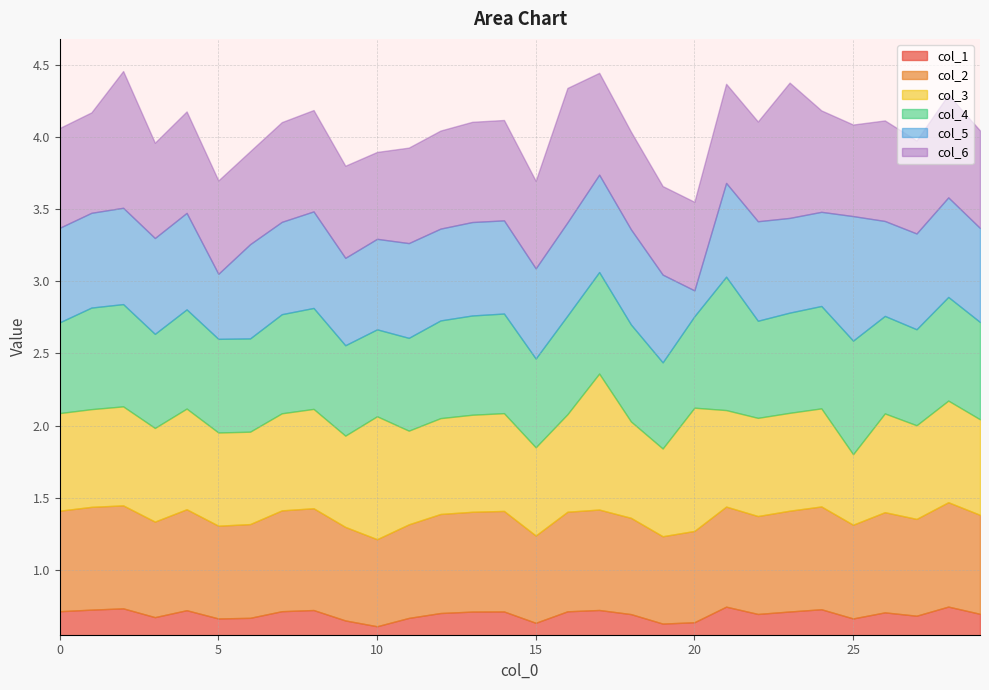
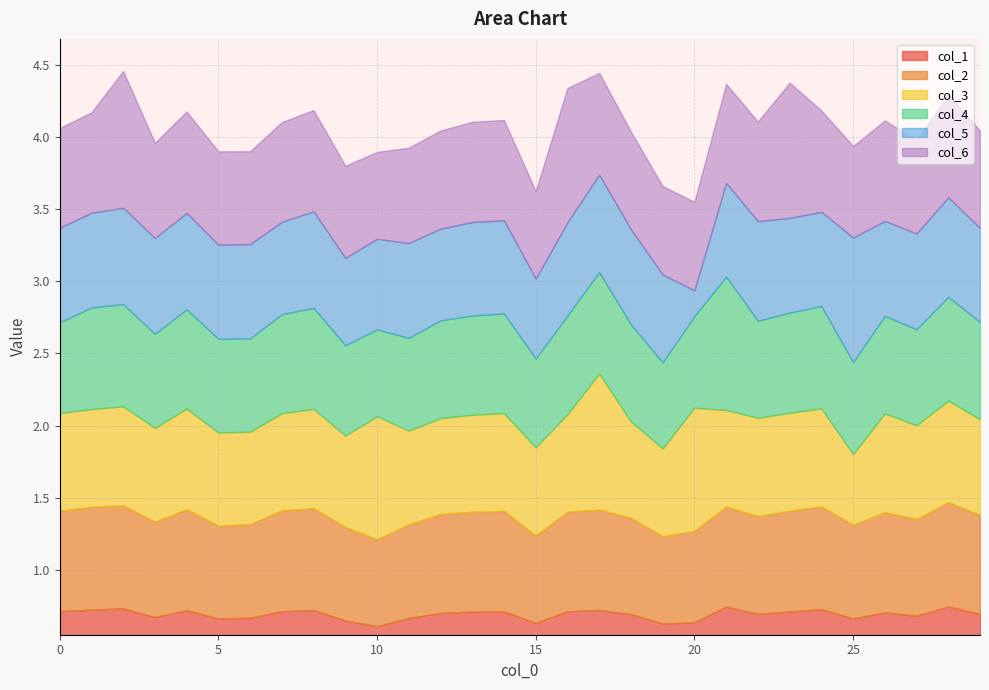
  {
    "col_3": {
      "0": 0.68,
      "5": 0.65,
      "10": 0.85,
      "15": 0.61,
      "20": 0.85,
      "25": 0.49
    },
    "col_4": {
      "0": 0.63,
      "5": 0.65,
      "10": 0.60,
      "15": 0.62,
      "20": 0.63,
-     "25": 0.79
+     "25": 0.64
    },
    "col_5": {
      "0": 0.66,
-     "5": 0.45,
+     "5": 0.65,
      "10": 0.63,
-     "15": 0.63,
+     "15": 0.55,
      "20": 0.18,
      "25": 0.86
    },
    "col_6": {
      "0": 0.69,
      "5": 0.65,
      "10": 0.60,
      "15": 0.61,
      "20": 0.61,
      "25": 0.63
    }
  }
